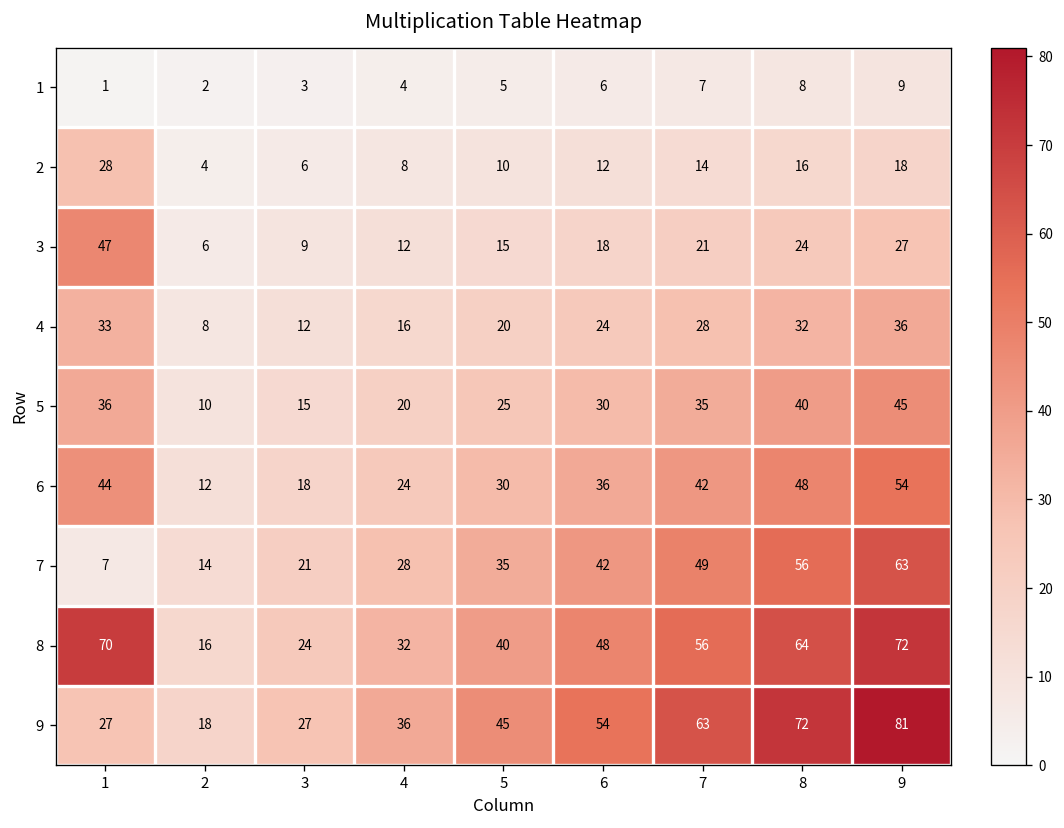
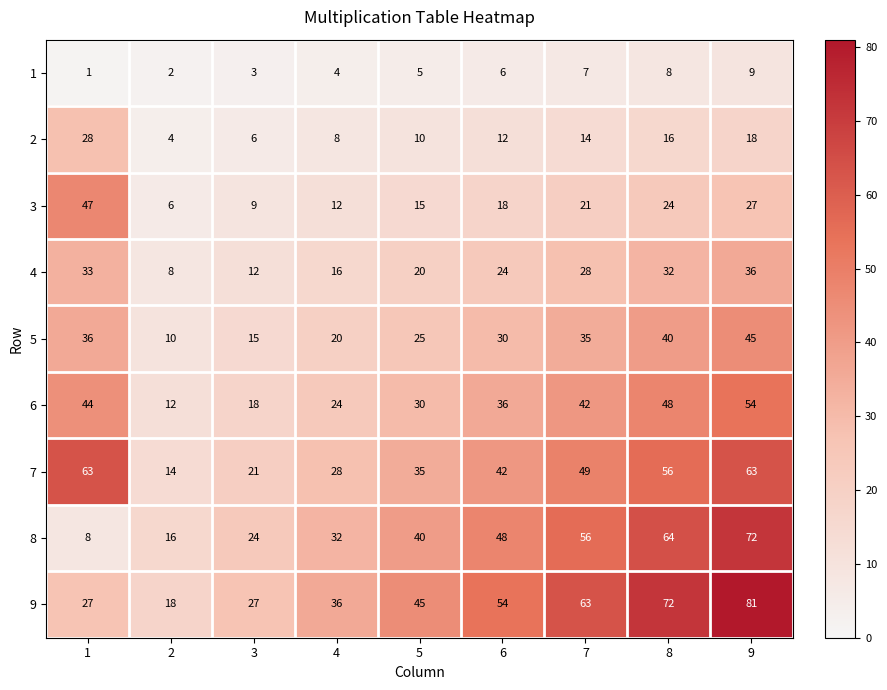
  {
    "1": {
      "1": 1,
      "2": 2,
      "3": 3,
      "4": 4,
      "5": 5,
      "6": 6,
      "7": 7,
      "8": 8,
      "9": 9
    },
    "2": {
      "1": 28,
      "2": 4,
      "3": 6,
      "4": 8,
      "5": 10,
      "6": 12,
      "7": 14,
      "8": 16,
      "9": 18
    },
    "3": {
      "1": 47,
      "2": 6,
      "3": 9,
      "4": 12,
      "5": 15,
      "6": 18,
      "7": 21,
      "8": 24,
      "9": 27
    },
    "4": {
      "1": 33,
      "2": 8,
      "3": 12,
      "4": 16,
      "5": 20,
      "6": 24,
      "7": 28,
      "8": 32,
      "9": 36
    },
    "5": {
      "1": 36,
      "2": 10,
      "3": 15,
      "4": 20,
      "5": 25,
      "6": 30,
      "7": 35,
      "8": 40,
      "9": 45
    },
    "6": {
      "1": 44,
      "2": 12,
      "3": 18,
      "4": 24,
      "5": 30,
      "6": 36,
      "7": 42,
      "8": 48,
      "9": 54
    },
    "7": {
-     "1": 7,
+     "1": 63,
      "2": 14,
      "3": 21,
      "4": 28,
      "5": 35,
      "6": 42,
      "7": 49,
      "8": 56,
      "9": 63
    },
    "8": {
-     "1": 70,
+     "1": 8,
      "2": 16,
      "3": 24,
      "4": 32,
      "5": 40,
      "6": 48,
      "7": 56,
      "8": 64,
      "9": 72
    },
    "9": {
      "1": 27,
      "2": 18,
      "3": 27,
      "4": 36,
      "5": 45,
      "6": 54,
      "7": 63,
      "8": 72,
      "9": 81
    }
  }
